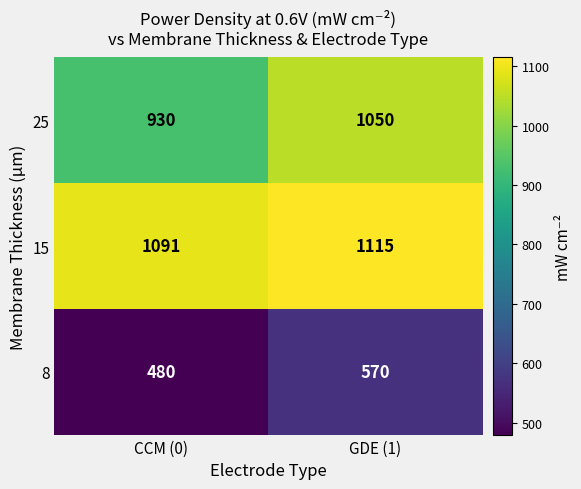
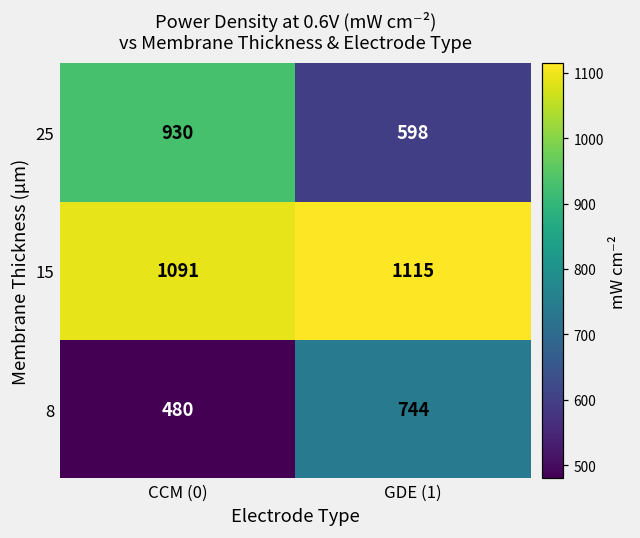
  {
    "25": {
      "CCM (0)": 930,
-     "GDE (1)": 1050
+     "GDE (1)": 598
    },
    "15": {
      "CCM (0)": 1091,
      "GDE (1)": 1115
    },
    "8": {
      "CCM (0)": 480,
-     "GDE (1)": 570
+     "GDE (1)": 744
    }
  }
